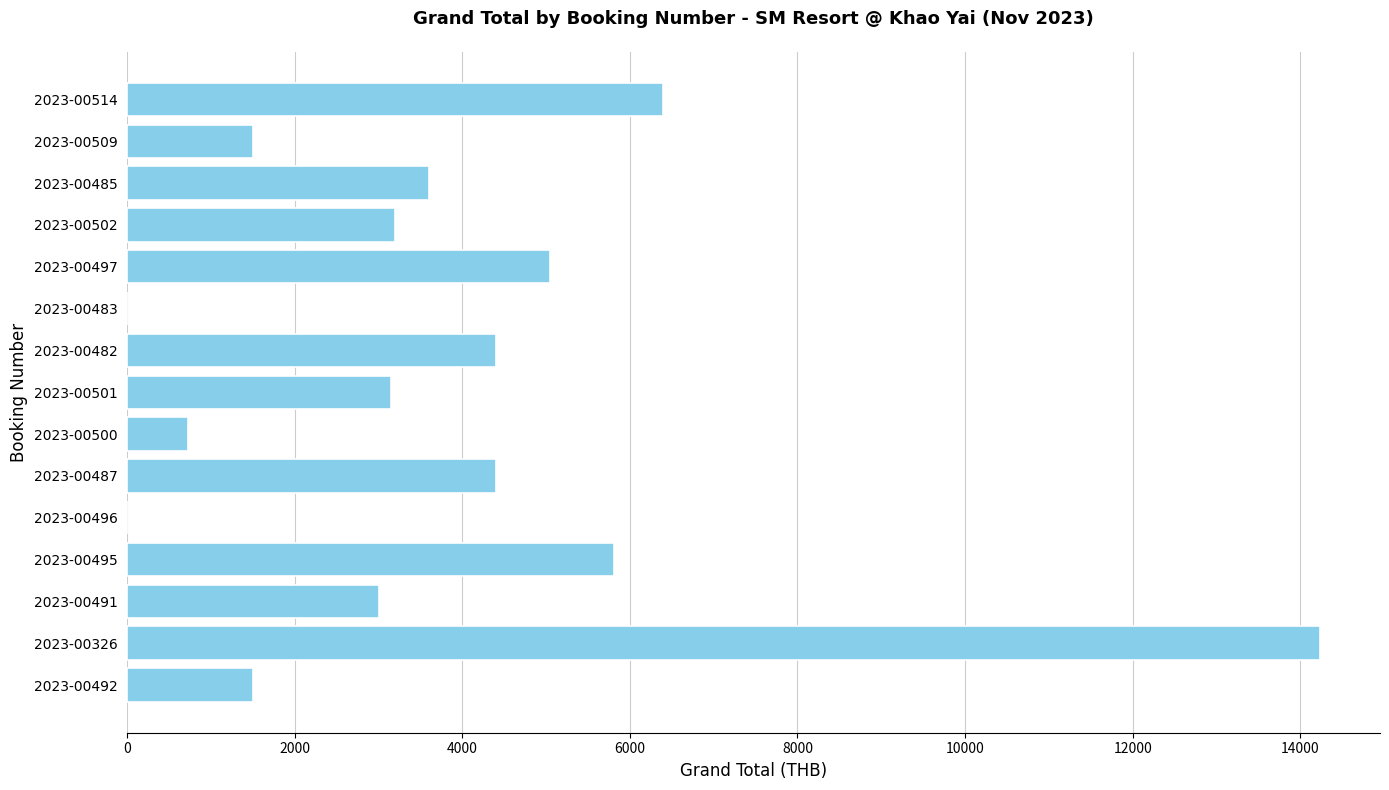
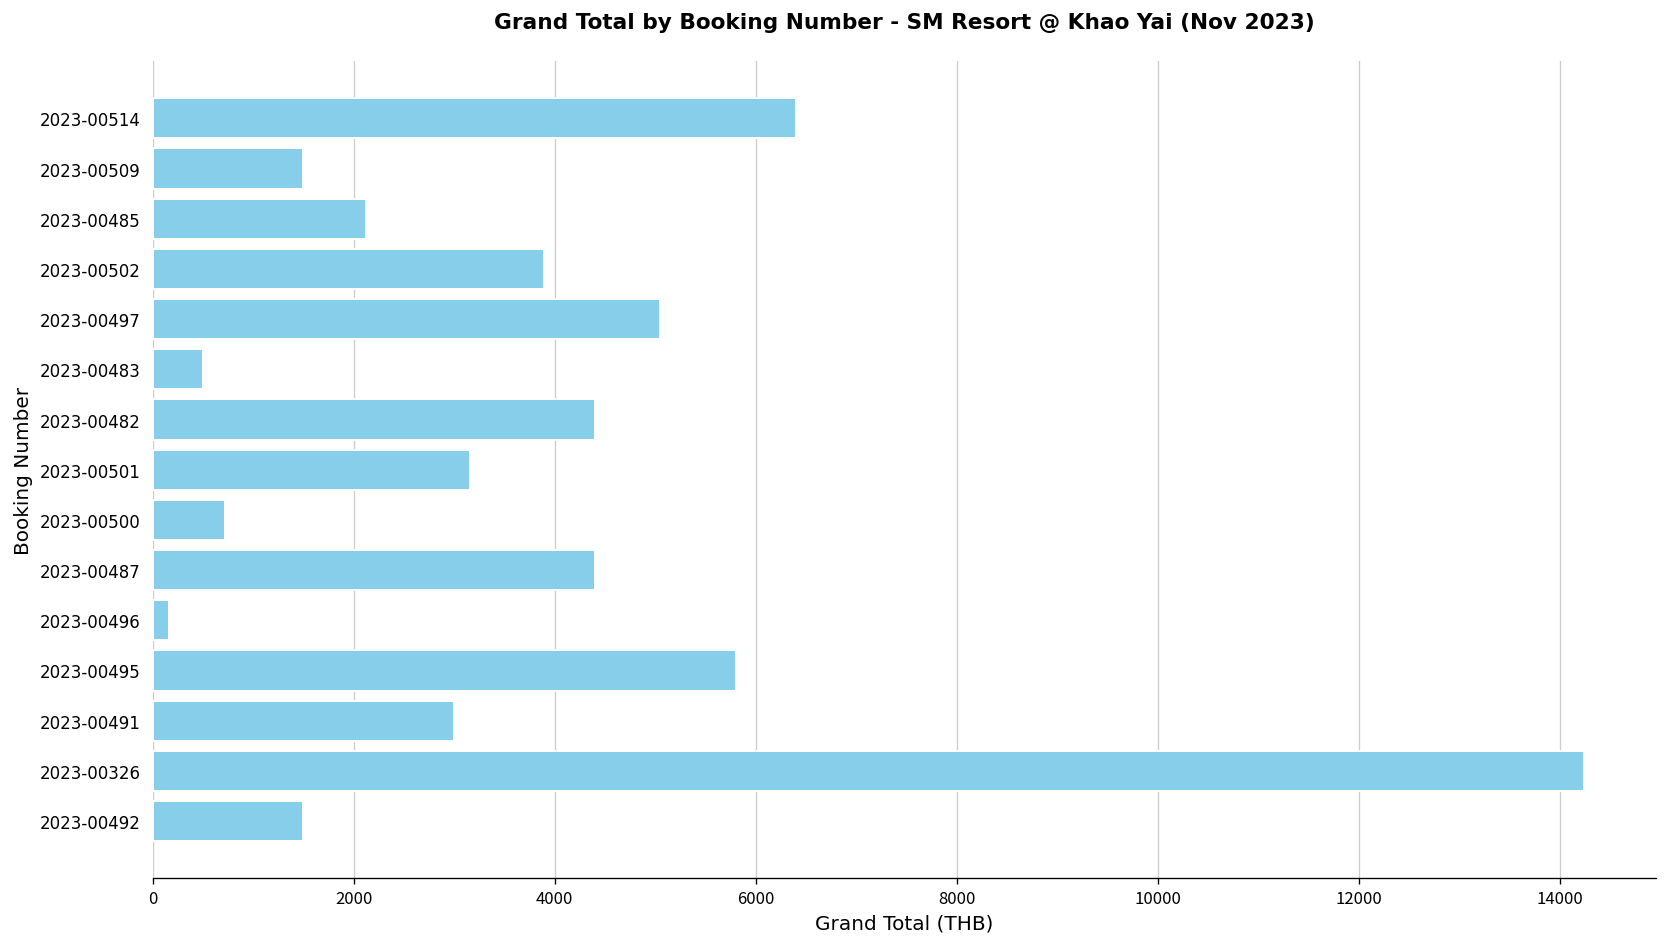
  {
    "2023-00514": 6400,
    "2023-00509": 1500,
-   "2023-00485": 3600,
-   "2023-00502": 3200,
+   "2023-00485": 2100,
+   "2023-00502": 3900,
    "2023-00497": 5000,
-   "2023-00483": 0,
+   "2023-00483": 500,
    "2023-00482": 4400,
    "2023-00501": 3200,
    "2023-00500": 700,
    "2023-00487": 4400,
-   "2023-00496": 0,
+   "2023-00496": 200,
    "2023-00495": 5800,
    "2023-00491": 3000,
    "2023-00326": 14200,
    "2023-00492": 1500
  }
